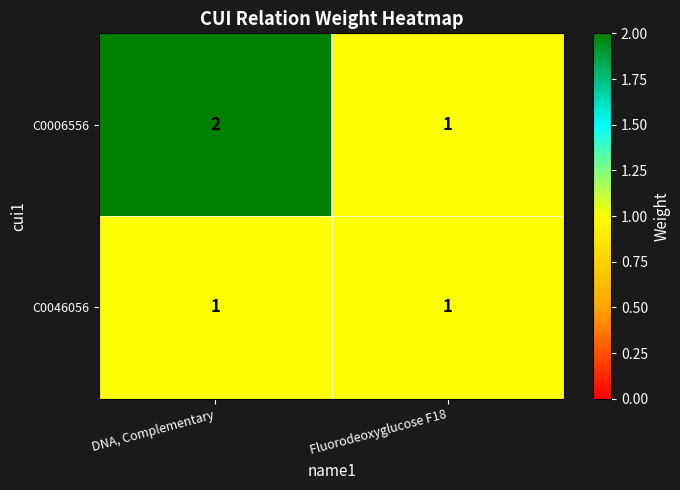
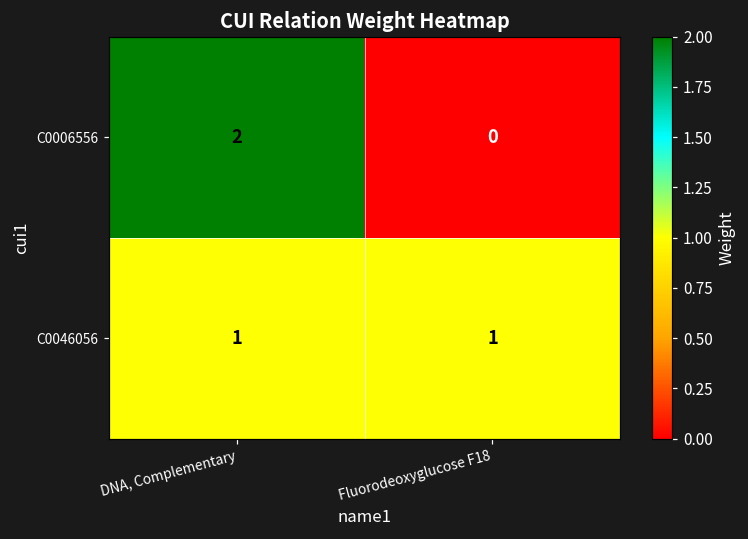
  {
    "C0006556": {
      "DNA, Complementary": 2,
-     "Fluorodeoxyglucose F18": 1
+     "Fluorodeoxyglucose F18": 0
    },
    "C0046056": {
      "DNA, Complementary": 1,
      "Fluorodeoxyglucose F18": 1
    }
  }
